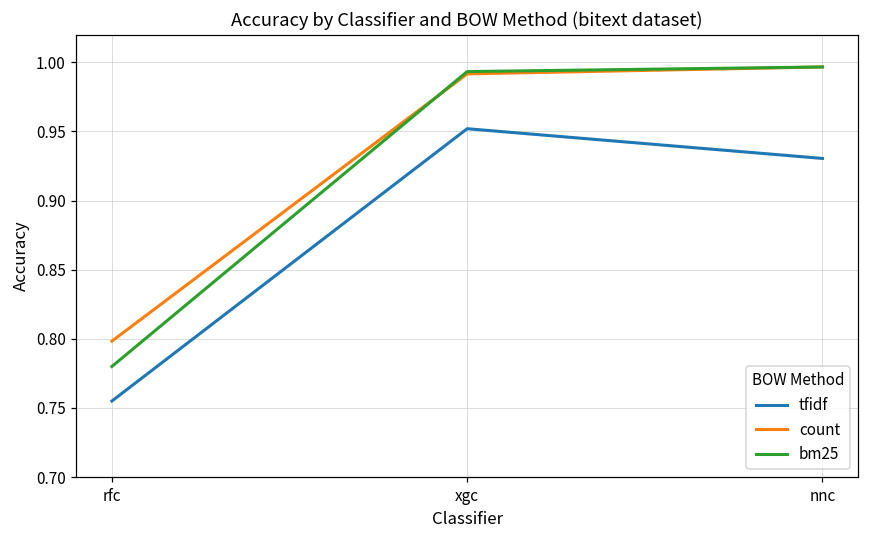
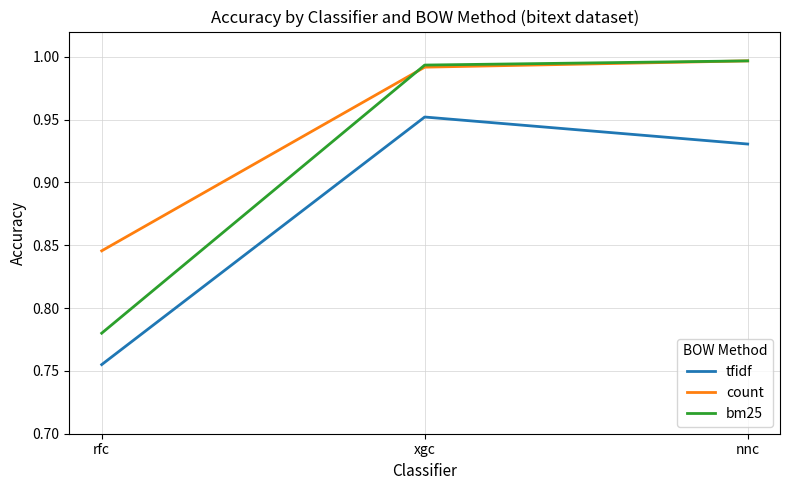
  {
    "tfidf": {
      "rfc": 0.755,
      "xgc": 0.952,
      "nnc": 0.930
    },
    "count": {
-     "rfc": 0.798
+     "rfc": 0.846
    },
    "bm25": {
      "rfc": 0.780
    }
  }
